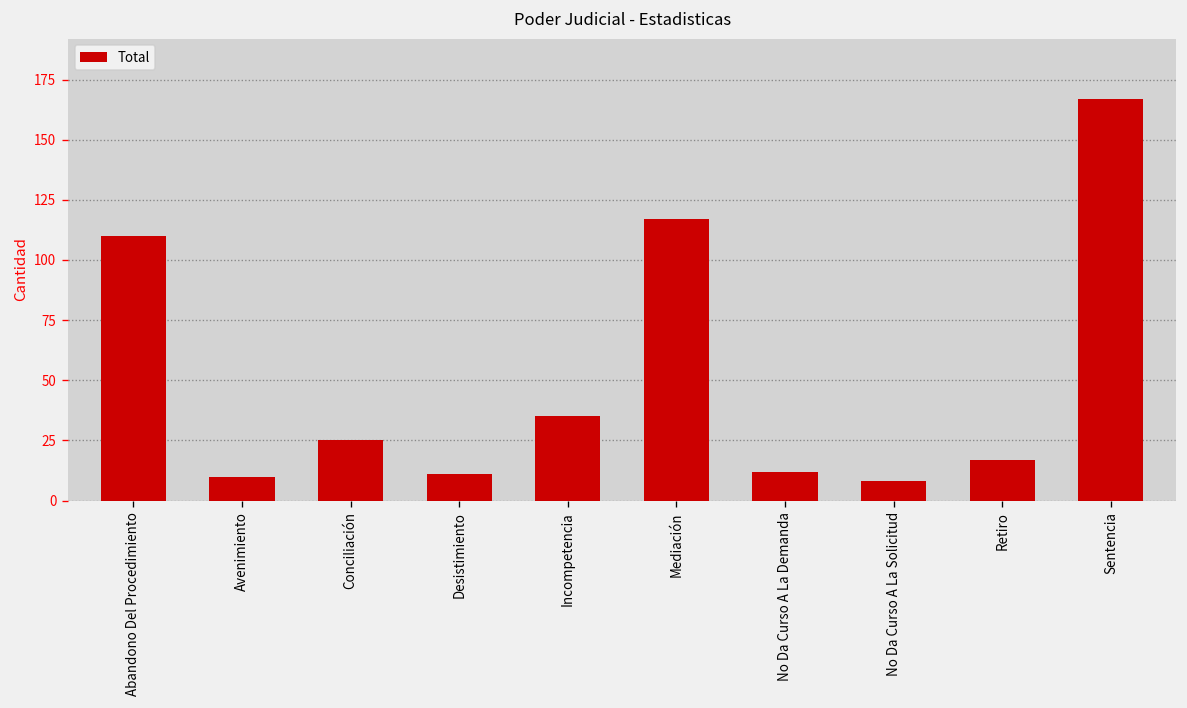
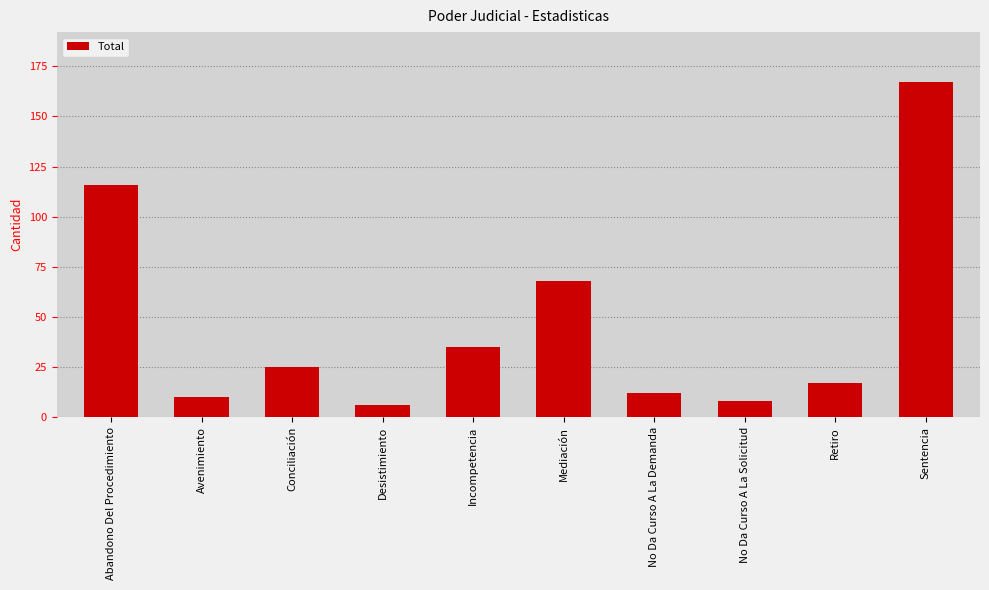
  {
-   "Abandono Del Procedimiento": 110,
+   "Abandono Del Procedimiento": 116,
    "Avenimiento": 10,
    "Conciliación": 25,
-   "Desistimiento": 11,
+   "Desistimiento": 6,
    "Incompetencia": 35,
-   "Mediación": 117,
+   "Mediación": 68,
    "No Da Curso A La Demanda": 12,
    "No Da Curso A La Solicitud": 8,
    "Retiro": 17,
    "Sentencia": 167
  }
